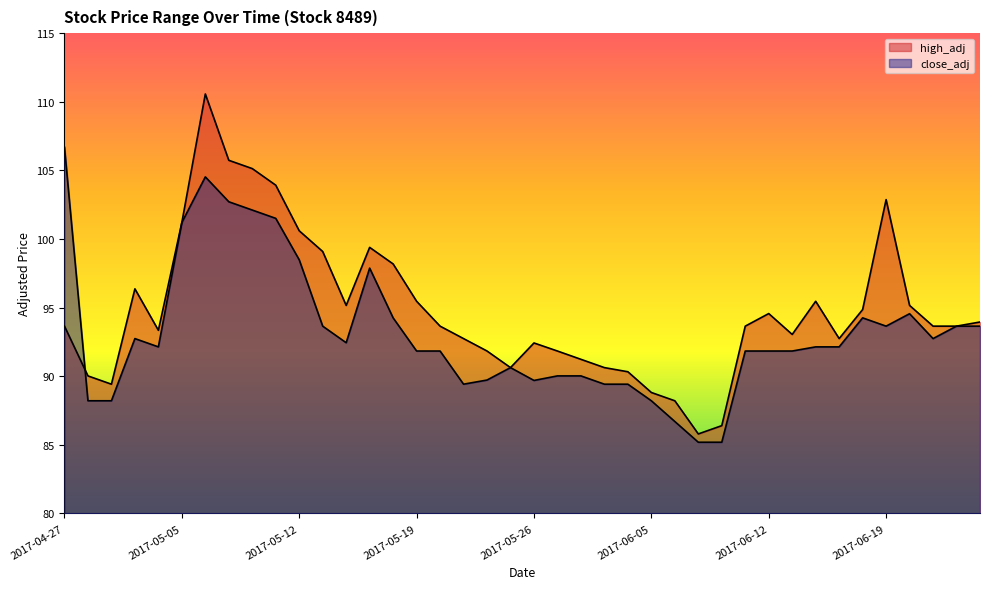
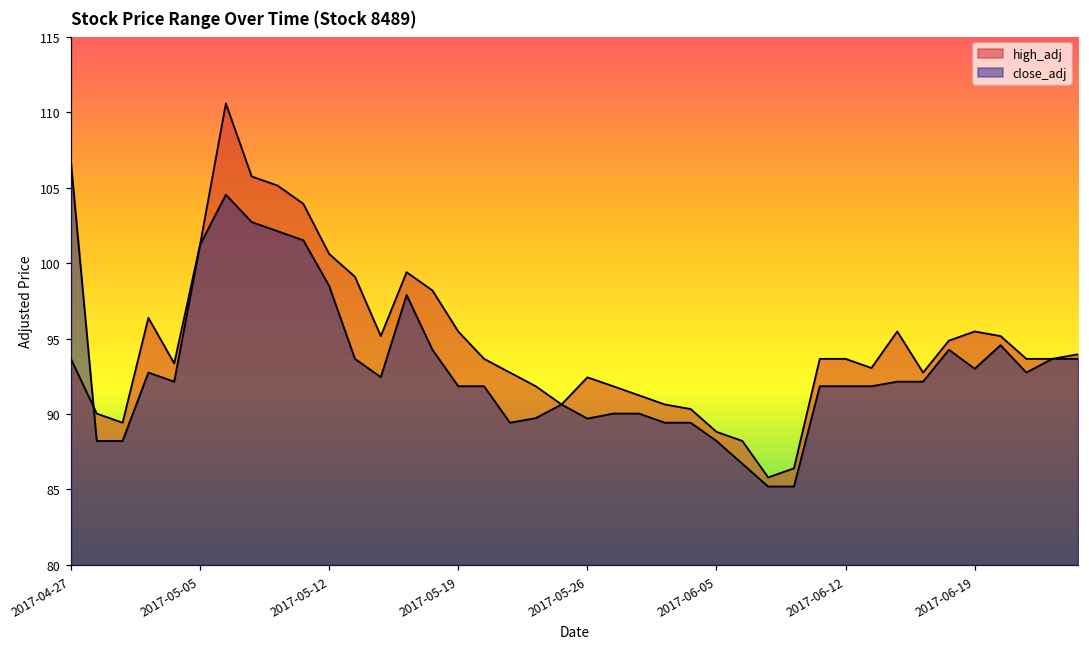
  {
    "high_adj": {
      "2017-04-27": 93.7,
      "2017-05-12": 100.6,
      "2017-05-19": 95.5,
      "2017-05-26": 92.4,
      "2017-06-05": 88.8,
-     "2017-06-12": 94.6,
-     "2017-06-19": 102.9
+     "2017-06-12": 93.7,
+     "2017-06-19": 95.5
    },
    "close_adj": {
      "2017-04-27": 106.7,
      "2017-05-12": 98.5,
      "2017-05-19": 91.8,
      "2017-05-26": 89.7,
      "2017-06-05": 88.2,
      "2017-06-12": 91.8,
-     "2017-06-19": 93.7
+     "2017-06-19": 93.0
    }
  }
